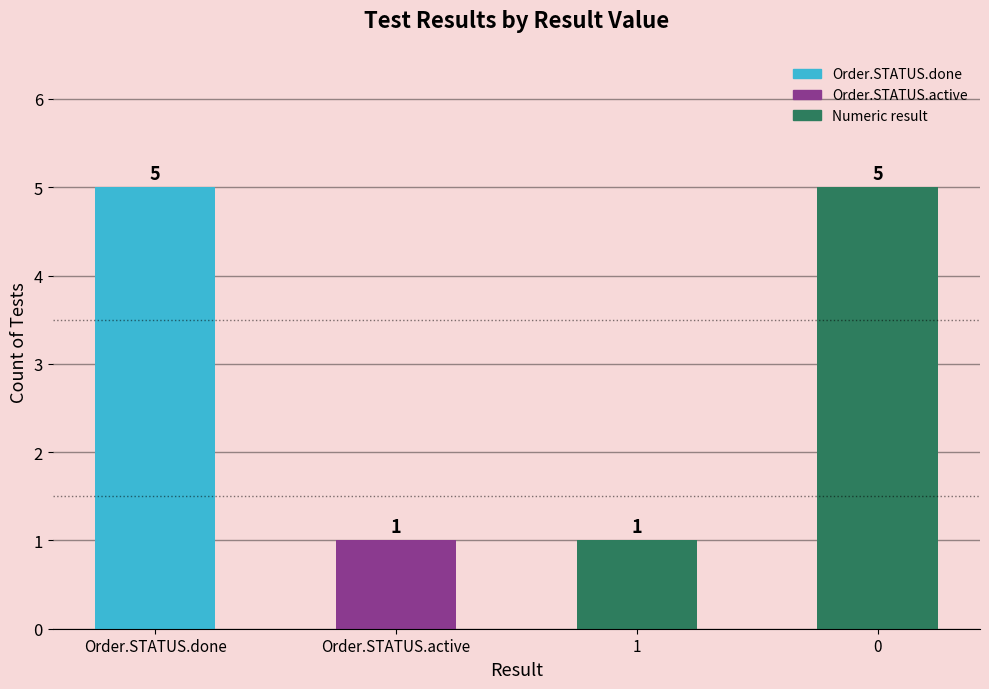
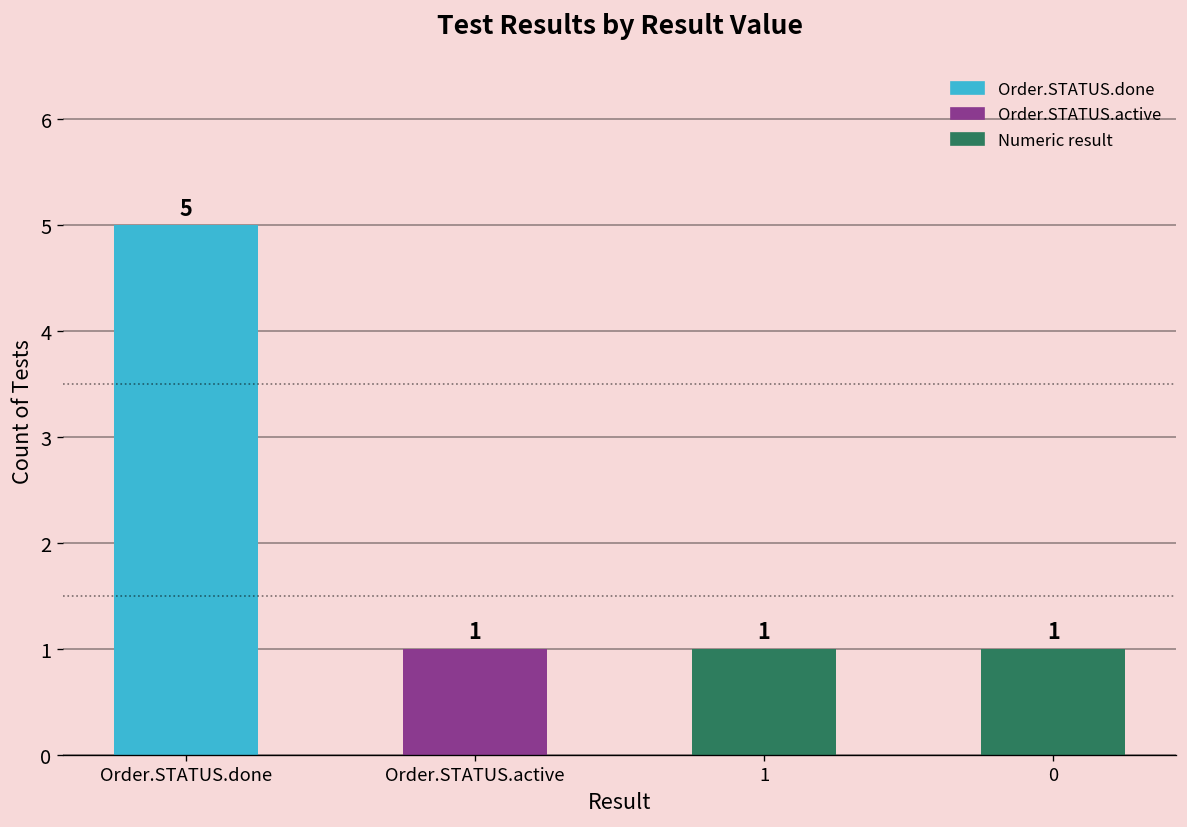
  {
    "Order.STATUS.done": 5,
    "Order.STATUS.active": 1,
    "1": 1,
-   "0": 5
+   "0": 1
  }
